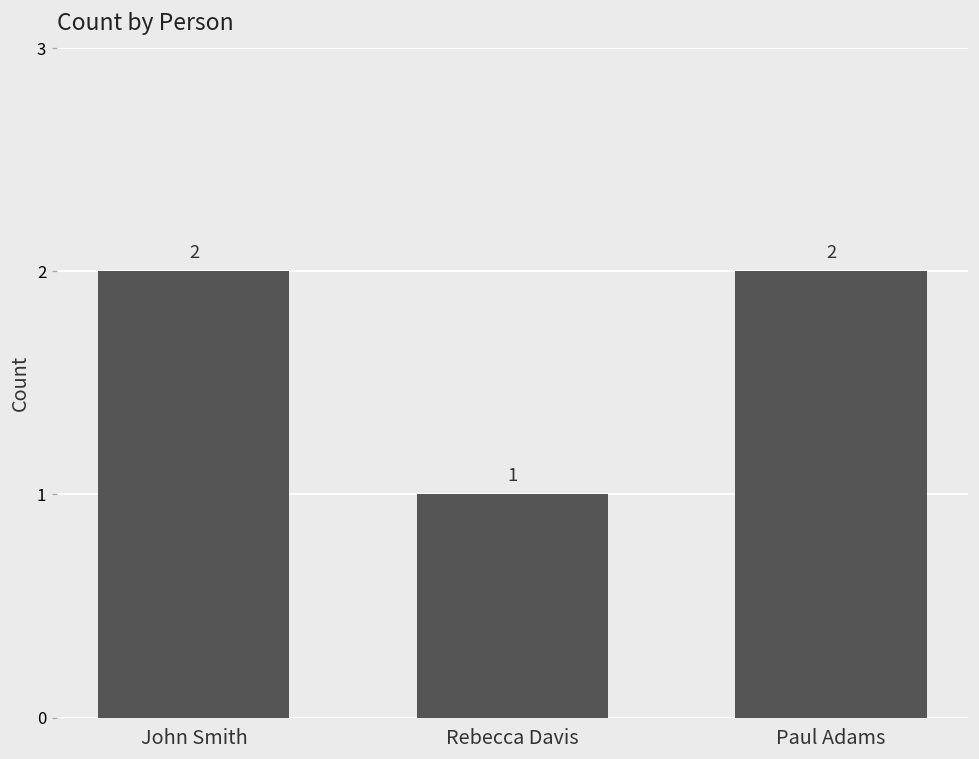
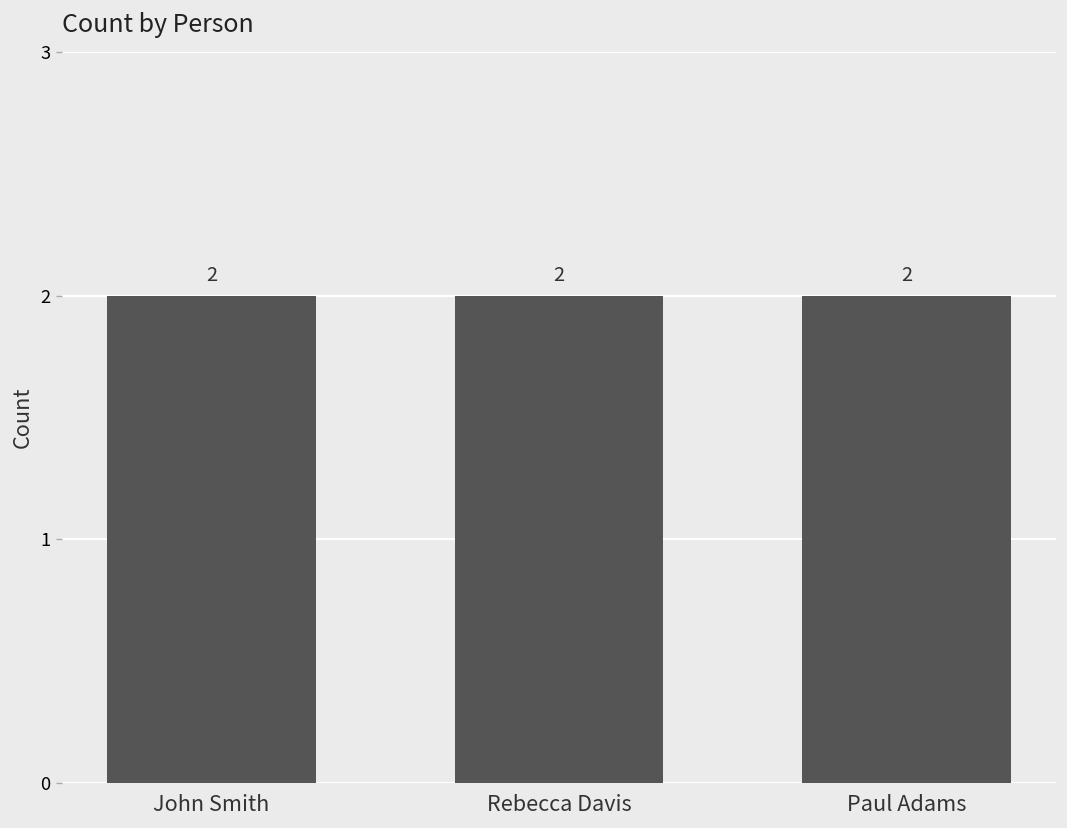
  {
    "John Smith": 2,
-   "Rebecca Davis": 1,
+   "Rebecca Davis": 2,
    "Paul Adams": 2
  }
